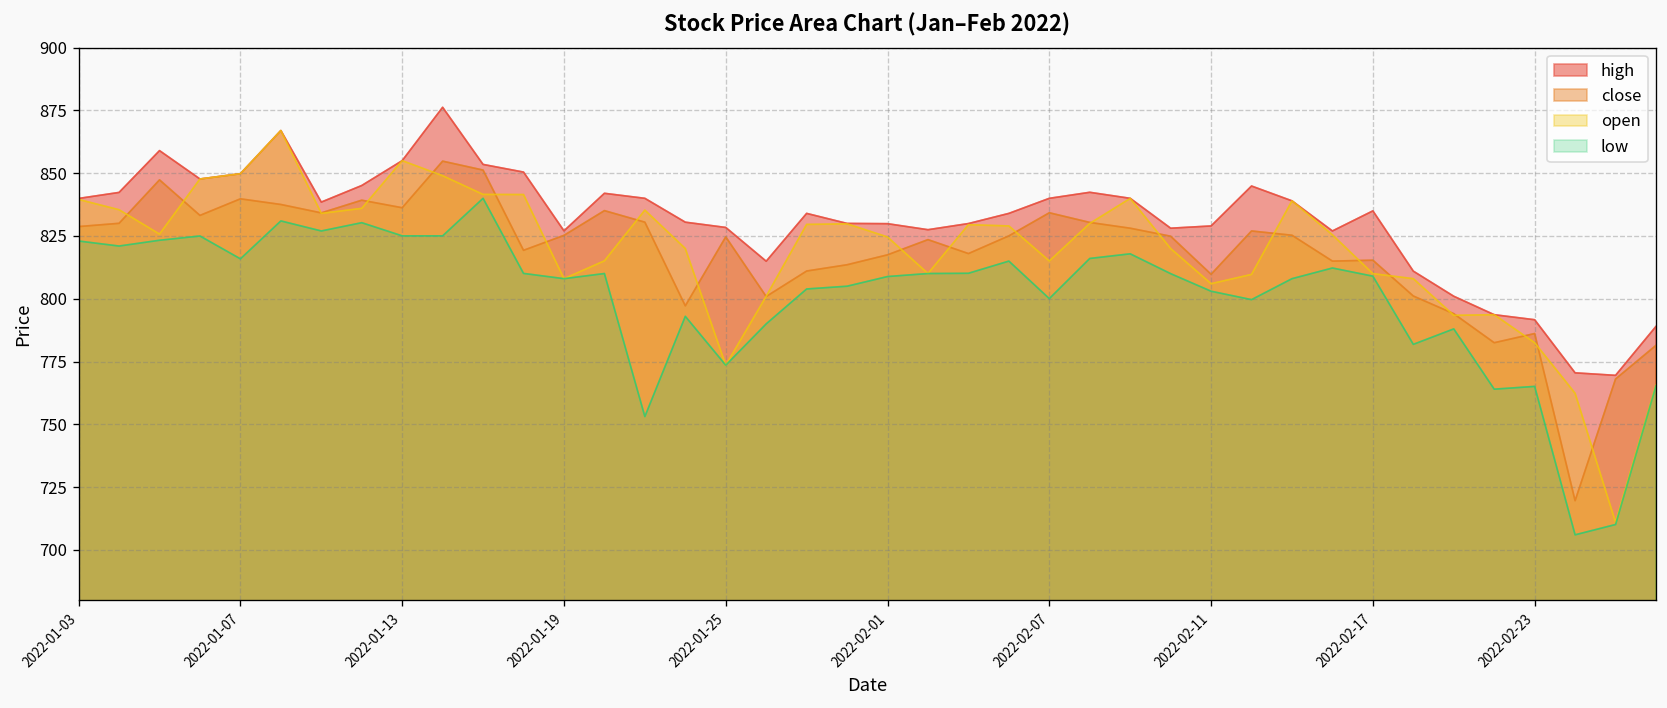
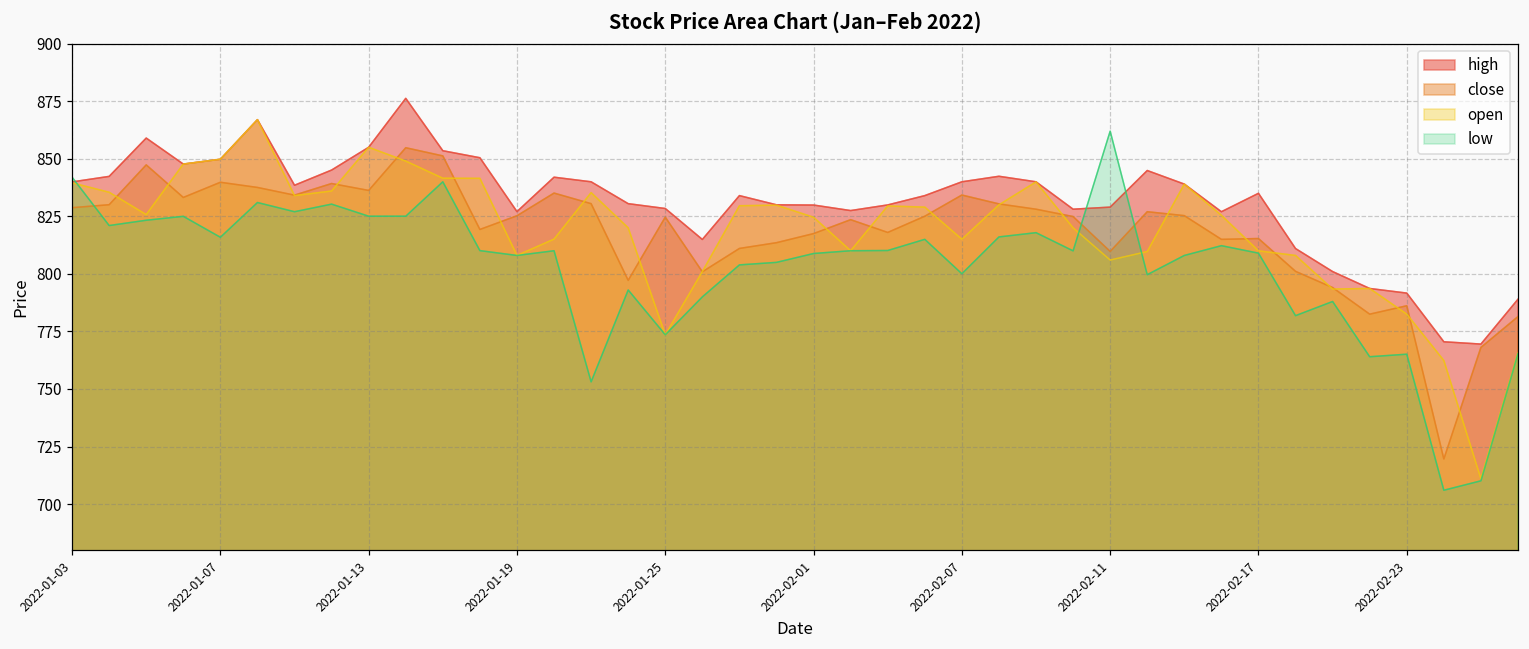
  {
    "low": {
-     "2022-01-03": 823,
+     "2022-01-03": 842,
      "2022-01-07": 816,
      "2022-01-13": 825,
      "2022-02-01": 809,
      "2022-02-07": 800,
-     "2022-02-11": 803,
+     "2022-02-11": 862,
      "2022-02-23": 765
    }
  }
